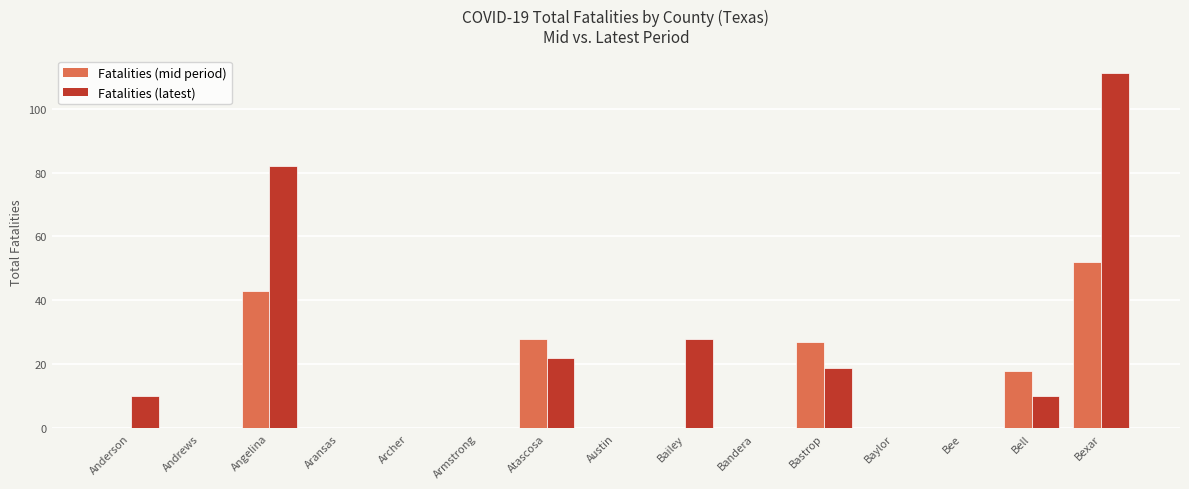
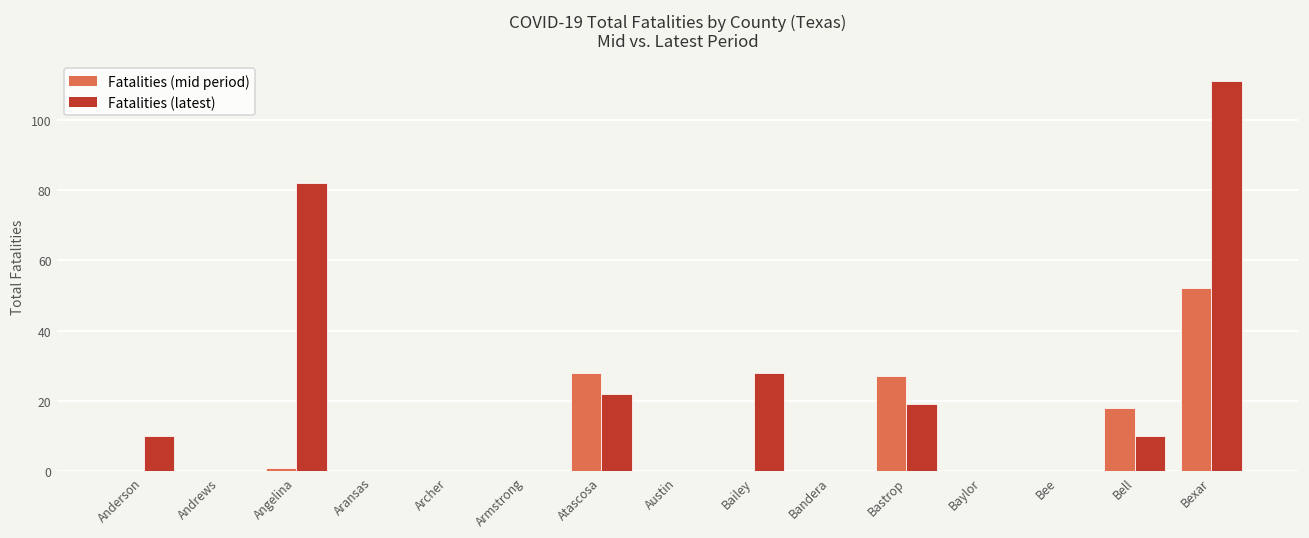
  {
    "Fatalities (mid period)": {
      "Anderson": 0,
      "Andrews": 0,
-     "Angelina": 43,
+     "Angelina": 1,
      "Aransas": 0,
      "Archer": 0,
      "Armstrong": 0,
      "Atascosa": 28,
      "Austin": 0,
      "Bailey": 0,
      "Bandera": 0,
      "Bastrop": 27,
      "Baylor": 0,
      "Bee": 0,
      "Bell": 18,
      "Bexar": 52
    },
    "Fatalities (latest)": {
      "Anderson": 10,
      "Andrews": 0,
      "Angelina": 82,
      "Aransas": 0,
      "Archer": 0,
      "Armstrong": 0,
      "Atascosa": 22,
      "Austin": 0,
      "Bailey": 28,
      "Bandera": 0,
      "Bastrop": 19,
      "Baylor": 0,
      "Bee": 0,
      "Bell": 10,
      "Bexar": 111
    }
  }
